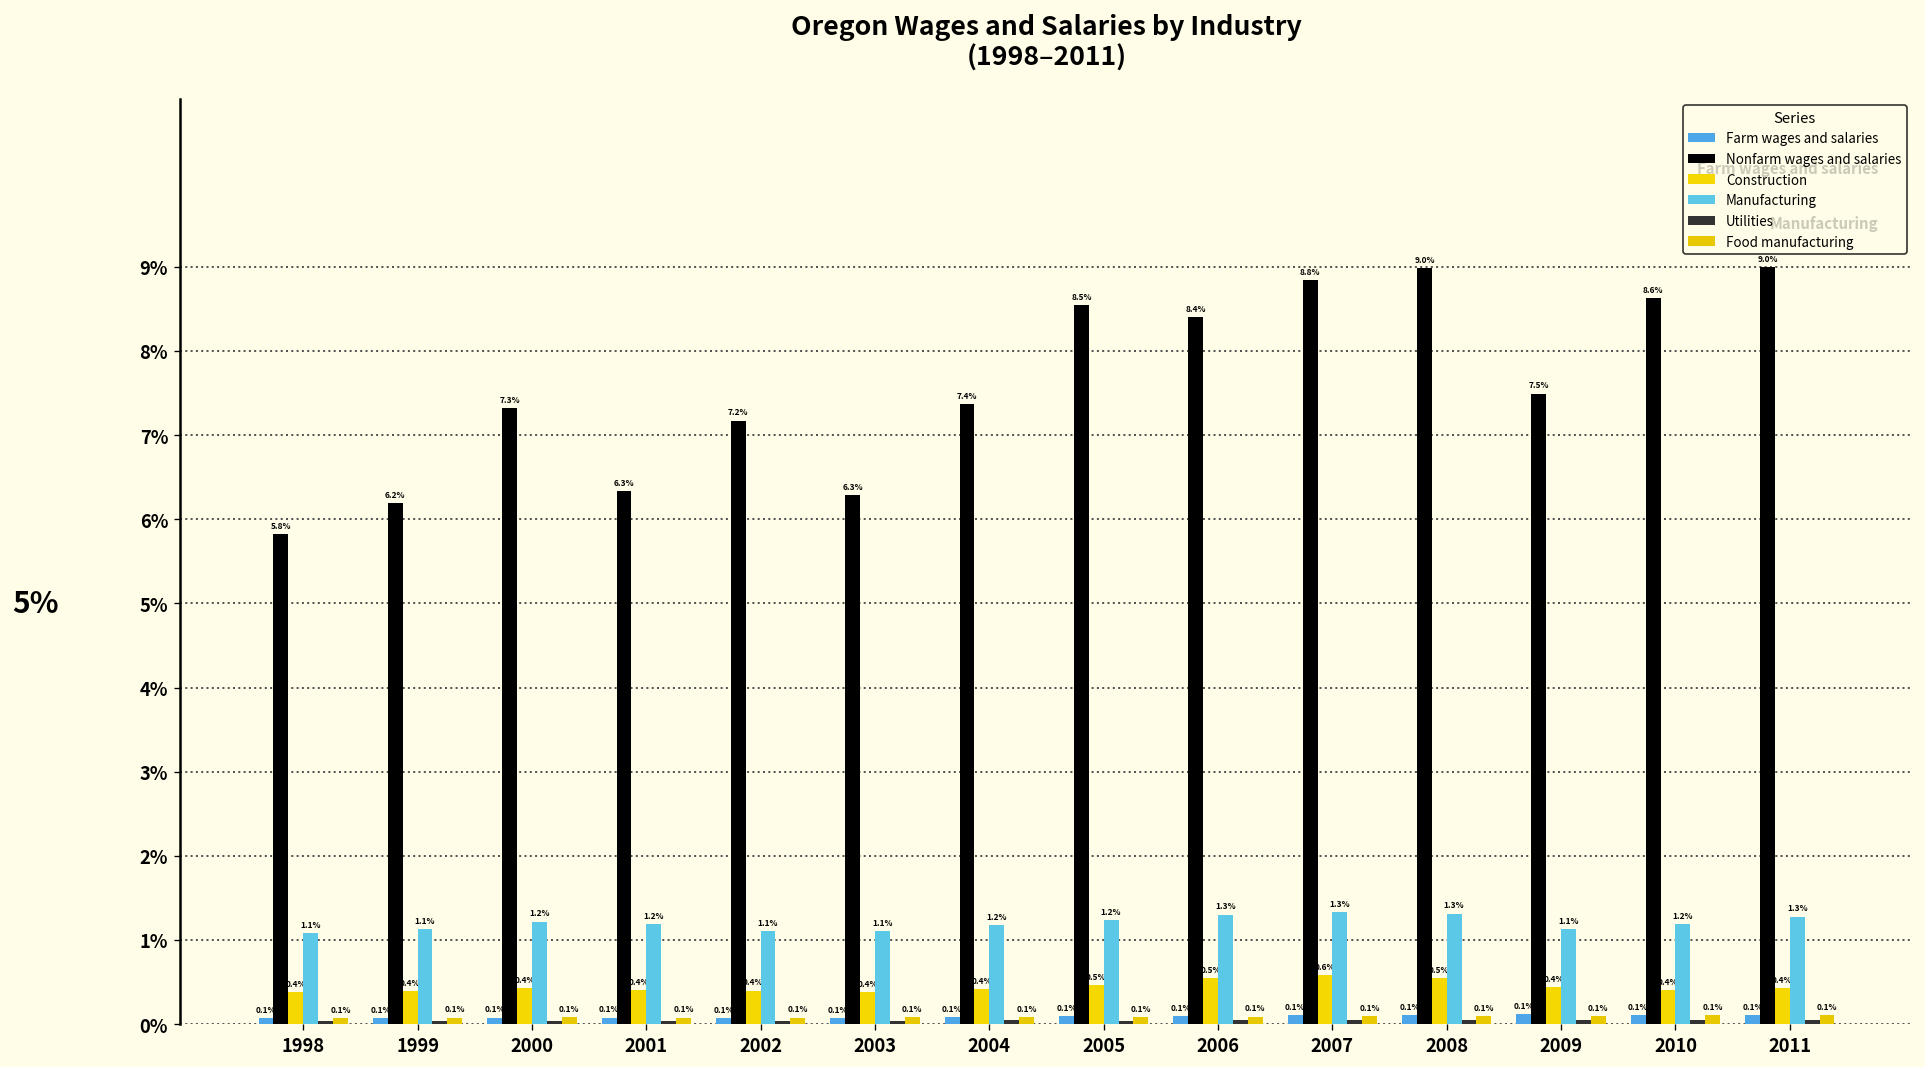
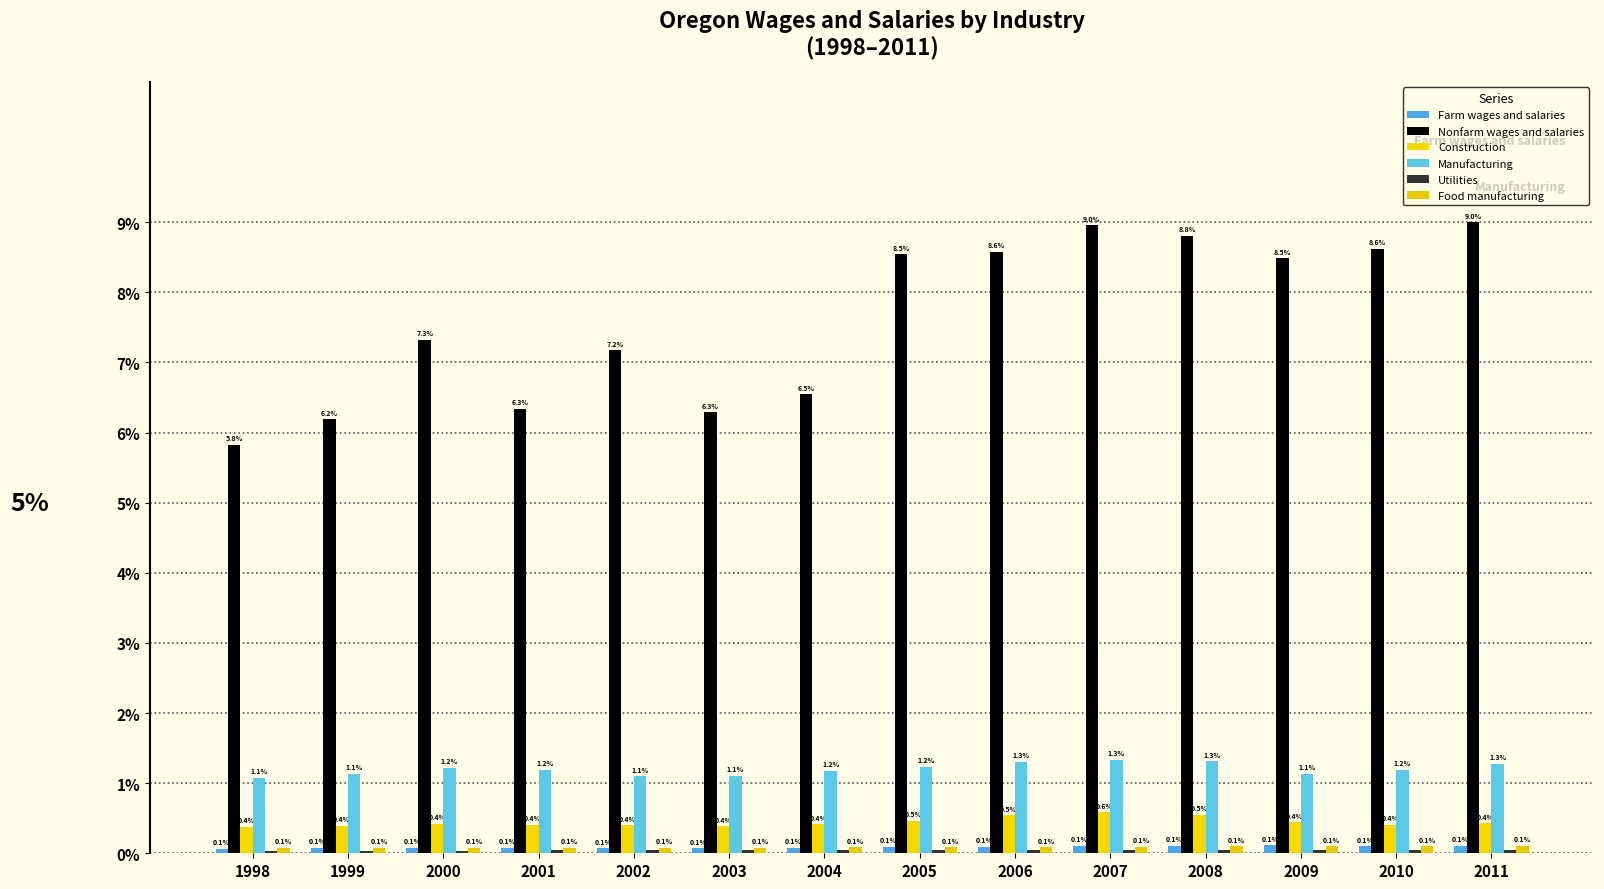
  {
    "Nonfarm wages and salaries": {
      "1998": "5.8%",
      "1999": "6.2%",
      "2000": "7.3%",
      "2001": "6.3%",
      "2002": "7.2%",
      "2003": "6.3%",
-     "2004": "7.4%",
+     "2004": "6.5%",
      "2005": "8.5%",
-     "2006": "8.4%",
-     "2007": "8.8%",
-     "2008": "9.0%",
-     "2009": "7.5%",
+     "2006": "8.6%",
+     "2007": "9.0%",
+     "2008": "8.8%",
+     "2009": "8.5%",
      "2010": "8.6%",
      "2011": "9.0%"
    },
    "Utilities": {
      "1998": "0.0%",
      "1999": "0.0%",
      "2000": "0.0%",
      "2001": "0.0%",
      "2002": "0.0%",
      "2003": "0.0%",
      "2004": "0.0%",
      "2005": "0.0%",
      "2006": "0.0%",
      "2007": "0.0%",
      "2008": "0.0%",
      "2009": "0.0%",
      "2010": "0.0%",
      "2011": "0.0%"
    }
  }
